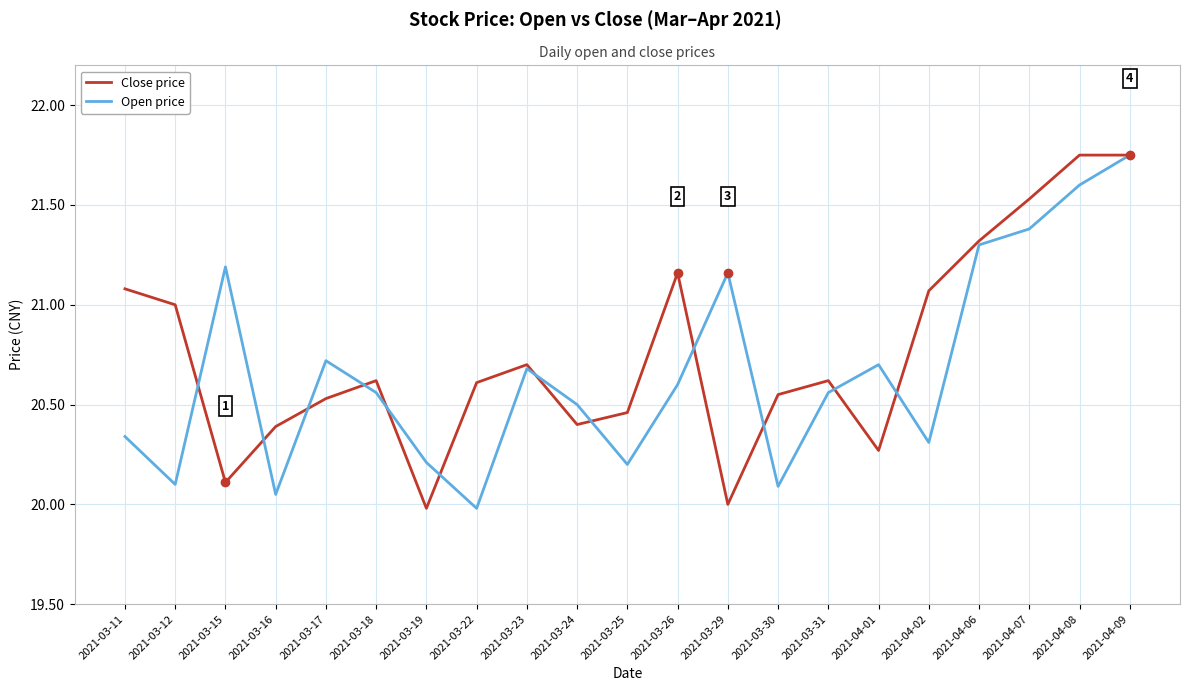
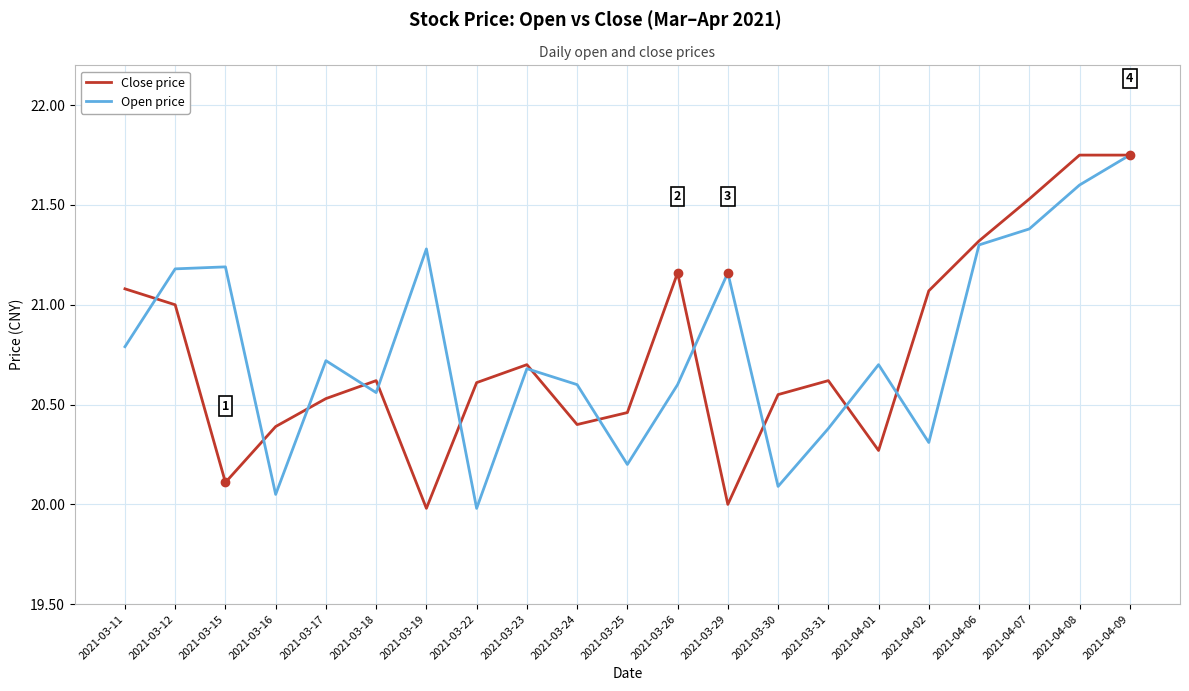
  {
    "Open price": {
-     "2021-03-11": 20.34,
-     "2021-03-12": 20.10,
+     "2021-03-11": 20.79,
+     "2021-03-12": 21.18,
      "2021-03-15": 21.19,
      "2021-03-16": 20.05,
      "2021-03-17": 20.72,
      "2021-03-18": 20.56,
-     "2021-03-19": 20.21,
+     "2021-03-19": 21.28,
      "2021-03-22": 19.98,
      "2021-03-23": 20.68,
-     "2021-03-24": 20.5,
+     "2021-03-24": 20.6,
      "2021-03-25": 20.20,
      "2021-03-26": 20.60,
      "2021-03-30": 20.09,
-     "2021-03-31": 20.56,
+     "2021-03-31": 20.38,
      "2021-04-01": 20.70,
      "2021-04-02": 20.31,
      "2021-04-06": 21.30,
      "2021-04-07": 21.38,
      "2021-04-08": 21.60
    }
  }
